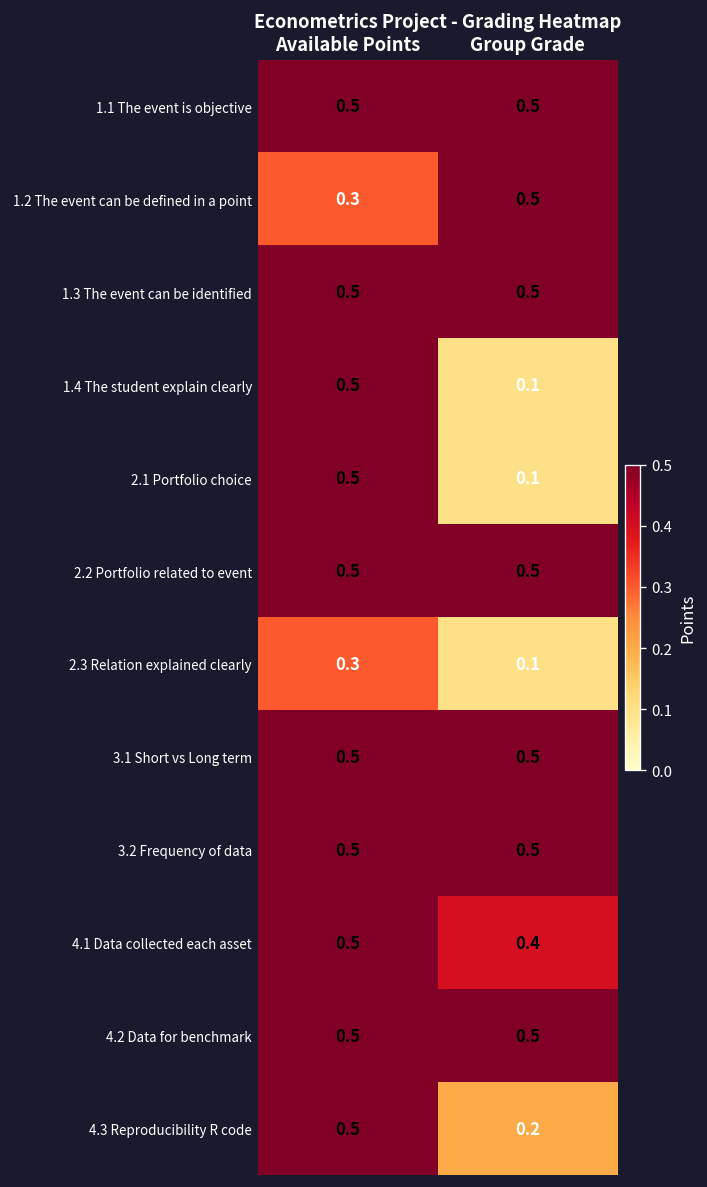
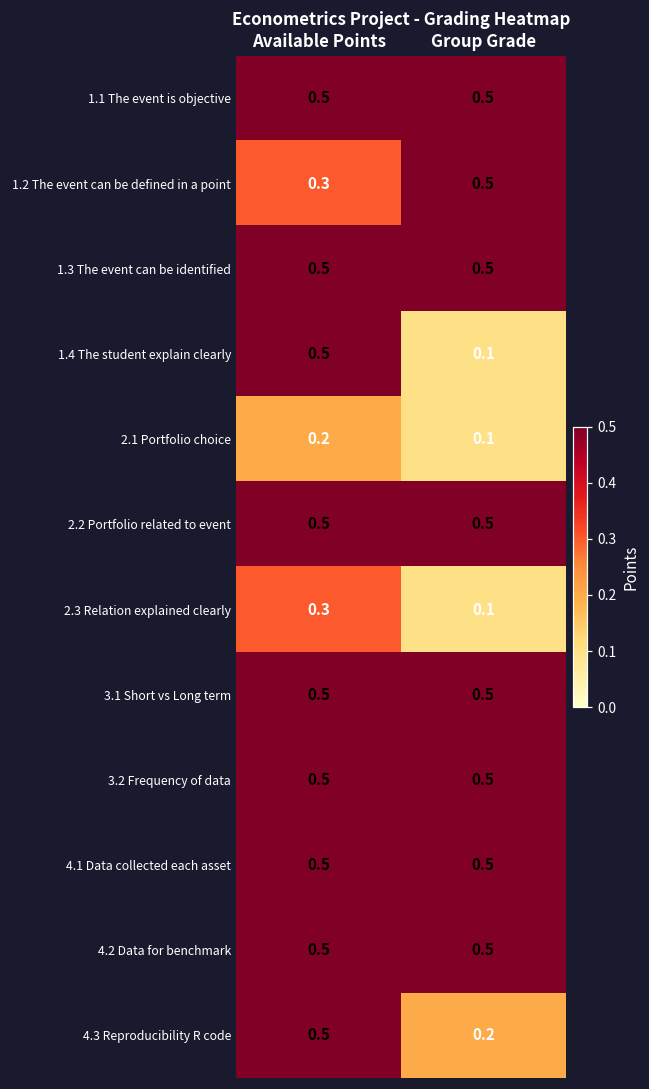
  {
    "1.1 The event is objective": {
      "Available Points": 0.5,
      "Group Grade": 0.5
    },
    "1.2 The event can be defined in a point": {
      "Available Points": 0.3,
      "Group Grade": 0.5
    },
    "1.3 The event can be identified": {
      "Available Points": 0.5,
      "Group Grade": 0.5
    },
    "1.4 The student explain clearly": {
      "Available Points": 0.5,
      "Group Grade": 0.1
    },
    "2.1 Portfolio choice": {
-     "Available Points": 0.5,
+     "Available Points": 0.2,
      "Group Grade": 0.1
    },
    "2.2 Portfolio related to event": {
      "Available Points": 0.5,
      "Group Grade": 0.5
    },
    "2.3 Relation explained clearly": {
      "Available Points": 0.3,
      "Group Grade": 0.1
    },
    "3.1 Short vs Long term": {
      "Available Points": 0.5,
      "Group Grade": 0.5
    },
    "3.2 Frequency of data": {
      "Available Points": 0.5,
      "Group Grade": 0.5
    },
    "4.1 Data collected each asset": {
      "Available Points": 0.5,
-     "Group Grade": 0.4
+     "Group Grade": 0.5
    },
    "4.2 Data for benchmark": {
      "Available Points": 0.5,
      "Group Grade": 0.5
    },
    "4.3 Reproducibility R code": {
      "Available Points": 0.5,
      "Group Grade": 0.2
    }
  }
